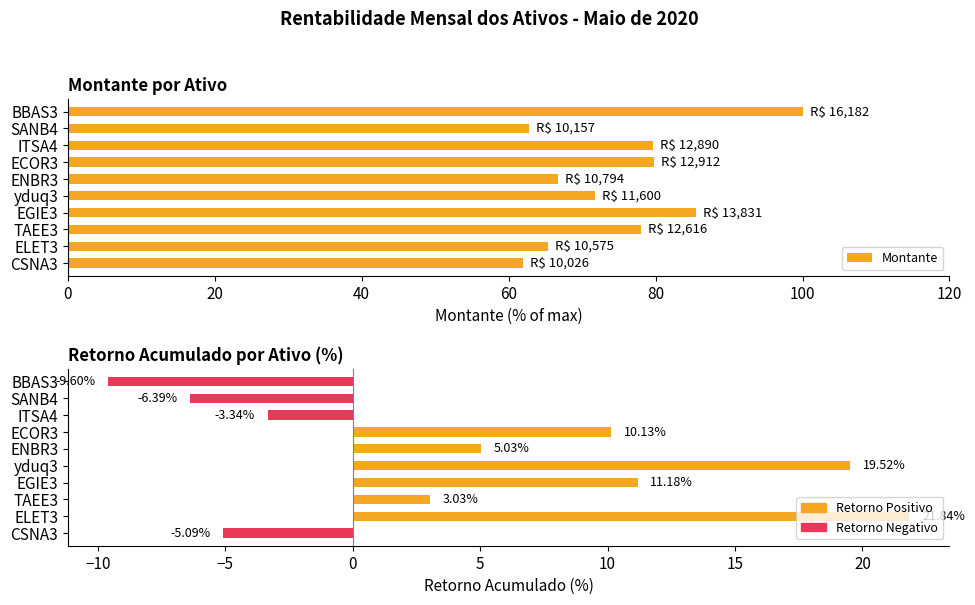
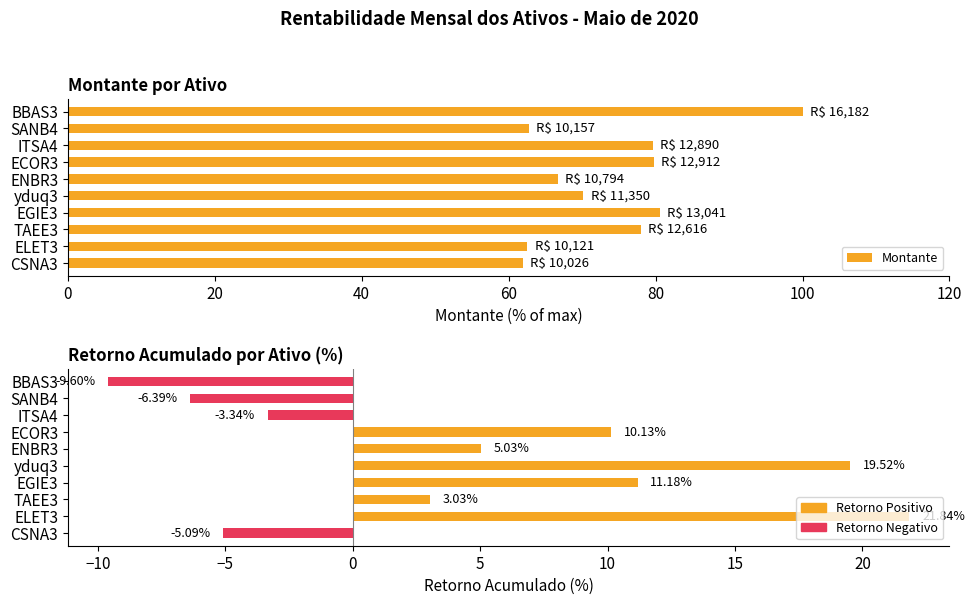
  {
    "Montante por Ativo": {
-     "yduq3": "11,600",
-     "EGIE3": "13,831",
-     "ELET3": "10,575"
+     "yduq3": "11,350",
+     "EGIE3": "13,041",
+     "ELET3": "10,121"
    },
    "Retorno Acumulado por Ativo (%)": {
      "BBAS3": "-9.60%",
      "SANB4": "-6.39%",
      "ITSA4": "-3.34%",
      "ECOR3": "10.13%",
      "ENBR3": "5.03%",
      "yduq3": "19.52%",
      "EGIE3": "11.18%",
      "TAEE3": "3.03%",
      "CSNA3": "-5.09%"
    }
  }
